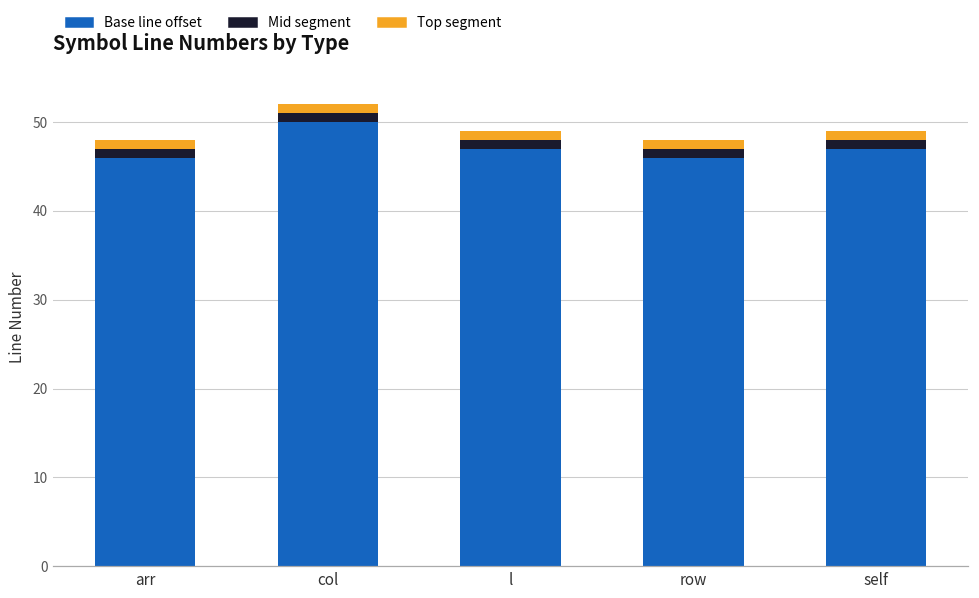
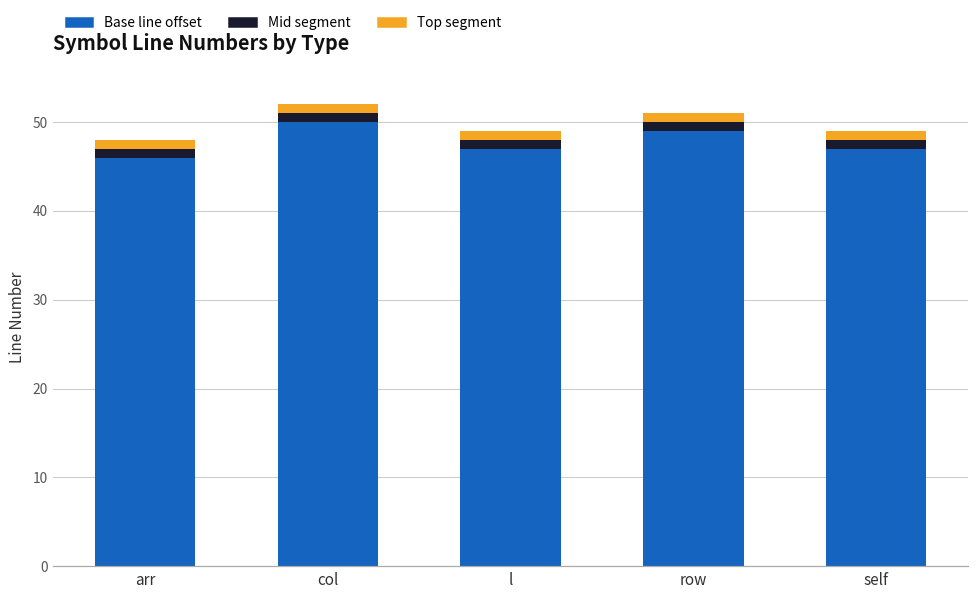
  {
    "Base line offset": {
      "arr": 46,
      "col": 50,
      "l": 47,
-     "row": 46,
+     "row": 49,
      "self": 47
    },
    "Mid segment": {
      "arr": 1,
      "col": 1,
      "l": 1,
      "row": 1,
      "self": 1
    },
    "Top segment": {
      "arr": 1,
      "col": 1,
      "l": 1,
      "row": 1,
      "self": 1
    }
  }
